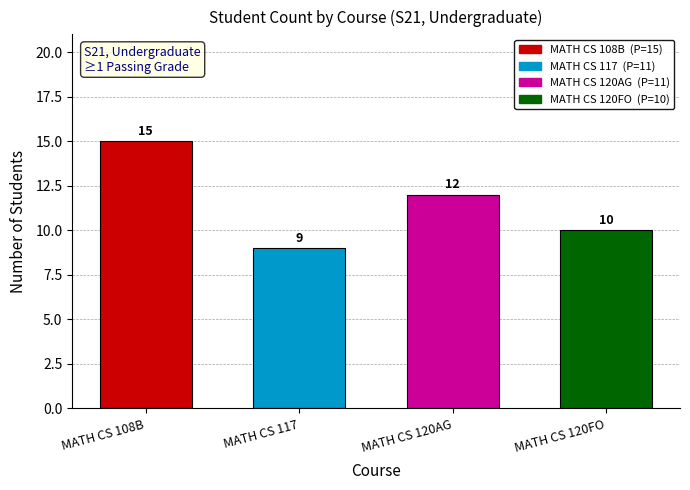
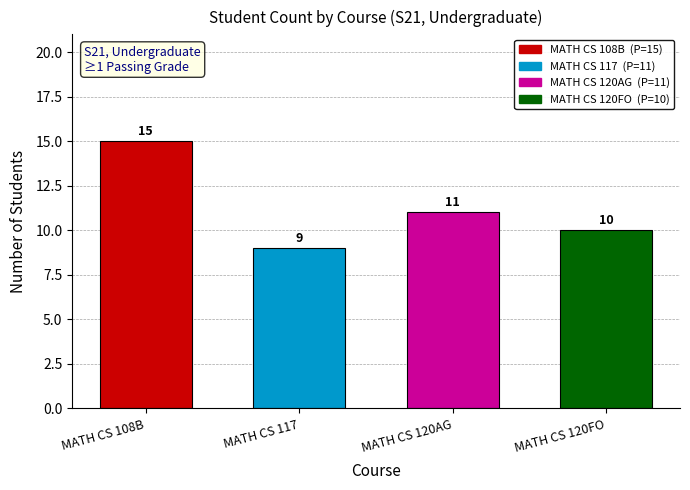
  {
    "MATH CS 108B": 15,
    "MATH CS 117": 9,
-   "MATH CS 120AG": 12,
+   "MATH CS 120AG": 11,
    "MATH CS 120FO": 10
  }
